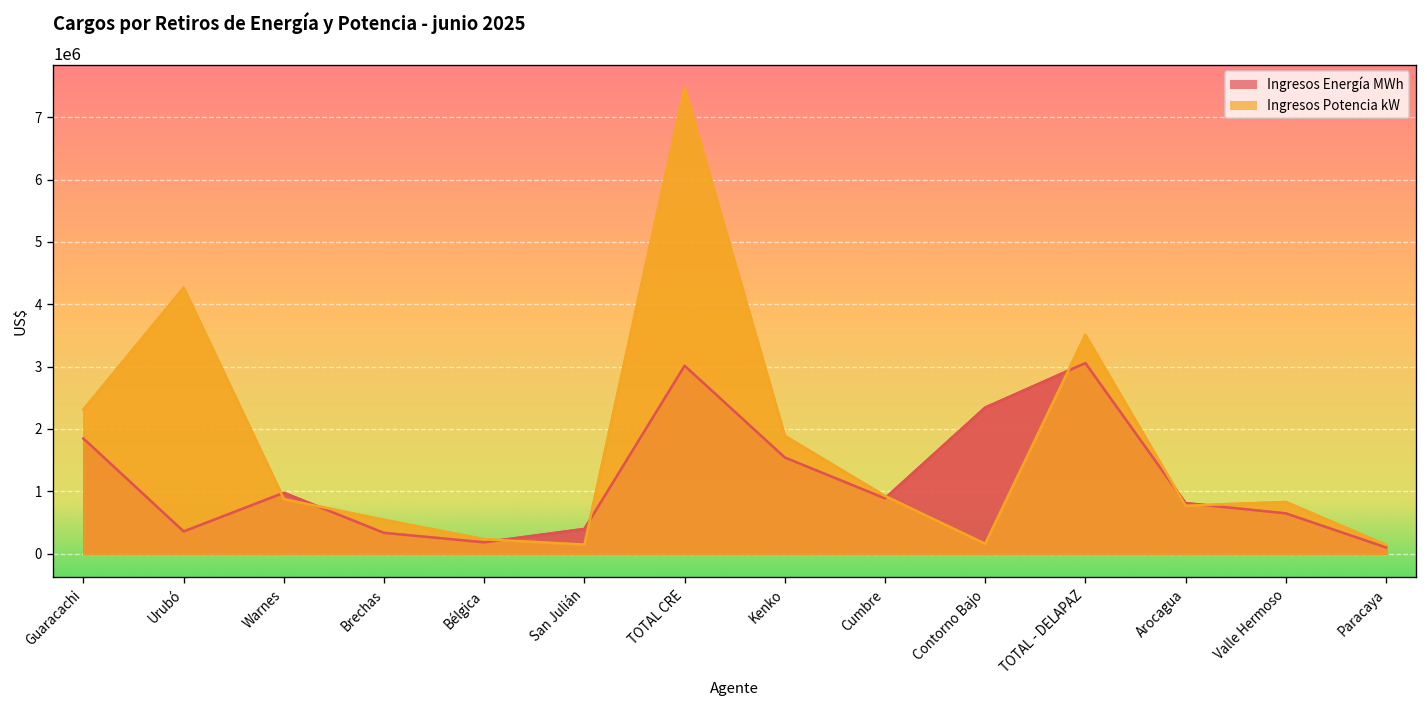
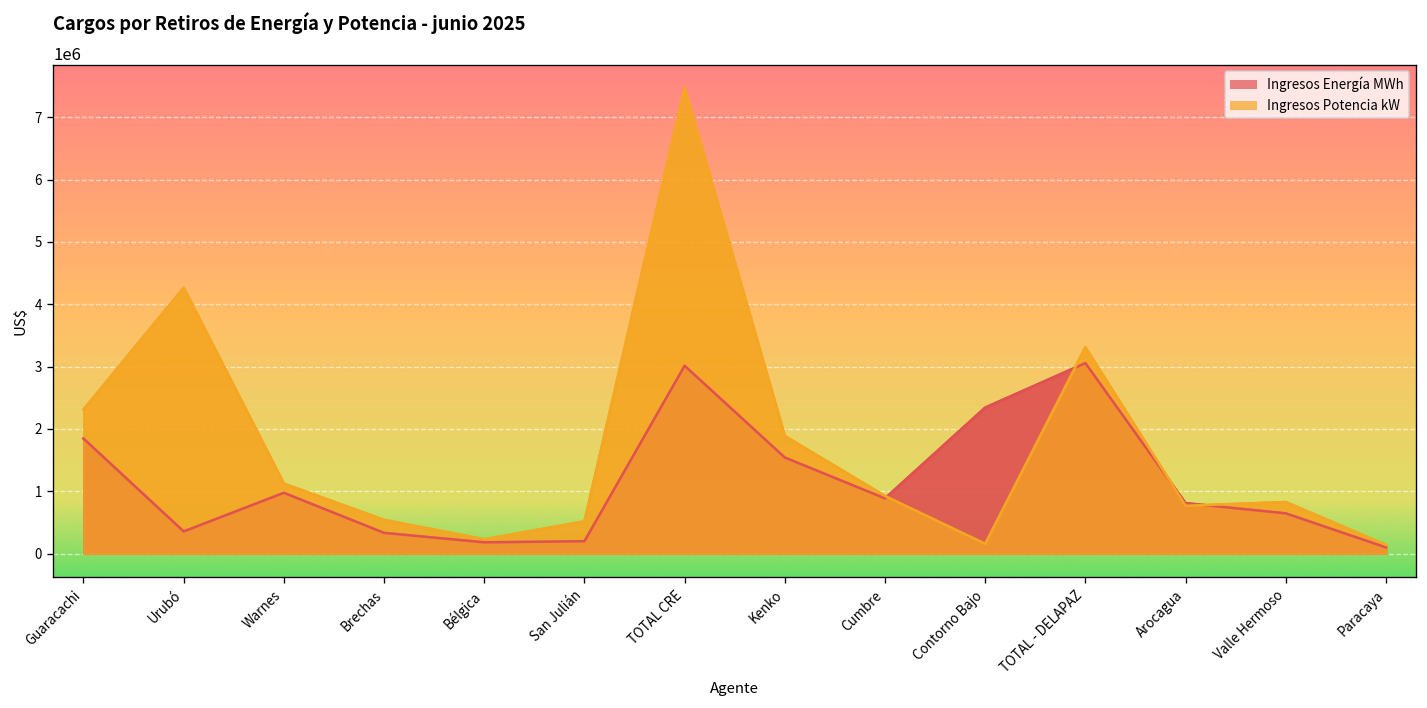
  {
    "Ingresos Energía MWh": {
      "Guaracachi": 1800000,
      "Urubó": 400000,
      "Warnes": 1000000,
      "Brechas": 300000,
-     "San Julián": 400000,
+     "San Julián": 200000,
      "TOTAL CRE": 3000000,
      "Kenko": 1500000,
      "Contorno Bajo": 2300000,
      "TOTAL - DELAPAZ": 3100000,
      "Valle Hermoso": 600000
    },
    "Ingresos Potencia kW": {
      "Guaracachi": 2300000,
      "Urubó": 4300000,
-     "Warnes": 900000,
+     "Warnes": 1100000,
      "Brechas": 500000,
-     "San Julián": 100000,
+     "San Julián": 500000,
      "TOTAL CRE": 7500000,
      "Kenko": 1900000,
      "Contorno Bajo": 200000,
-     "TOTAL - DELAPAZ": 3500000,
+     "TOTAL - DELAPAZ": 3300000,
      "Valle Hermoso": 800000
    }
  }
